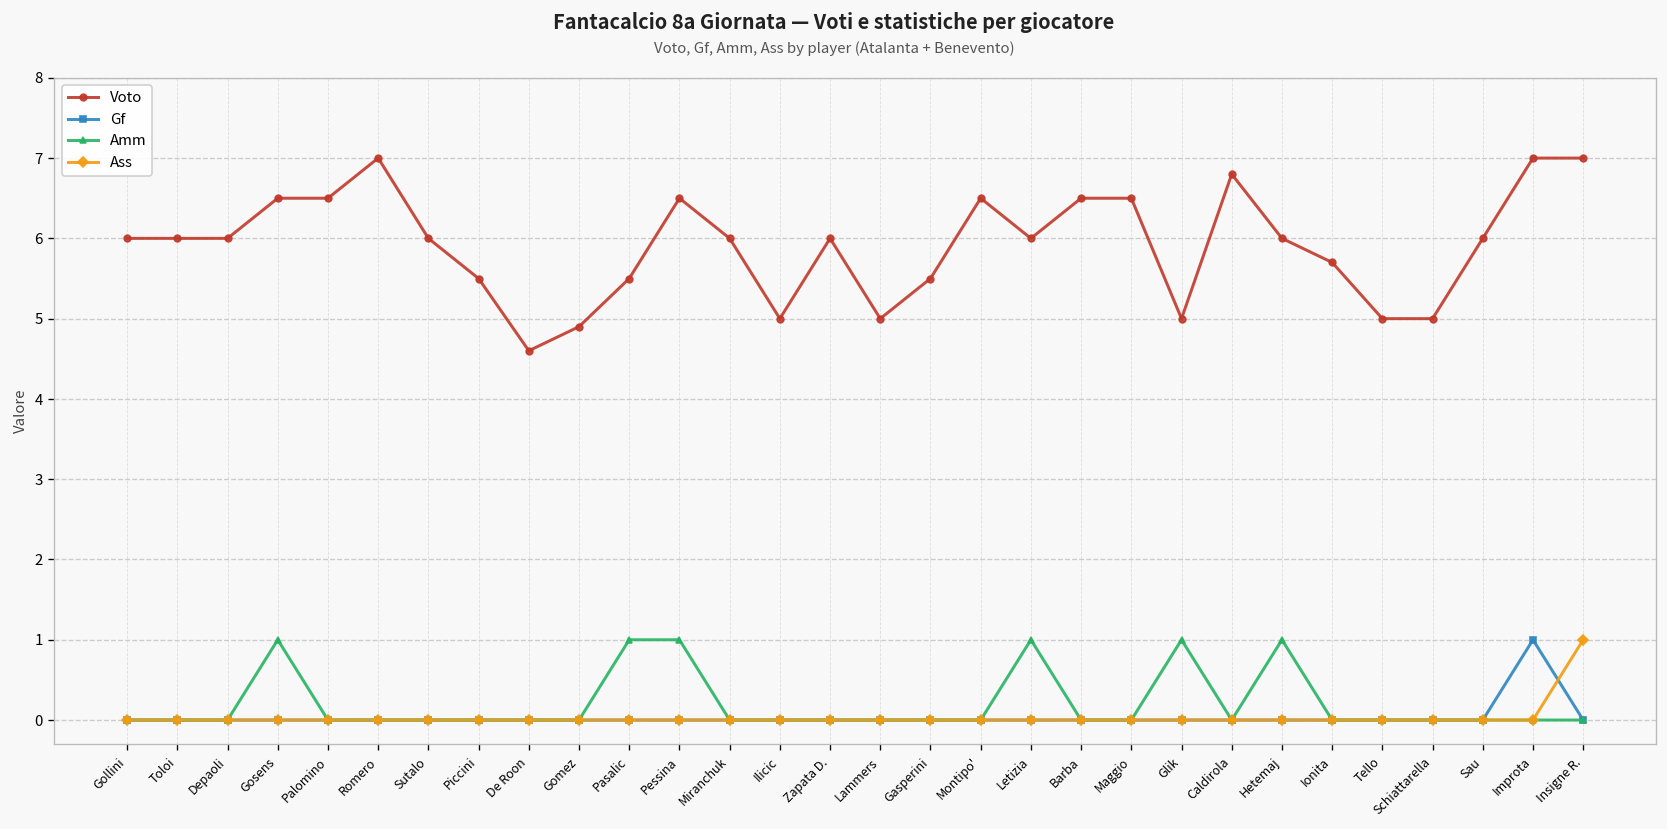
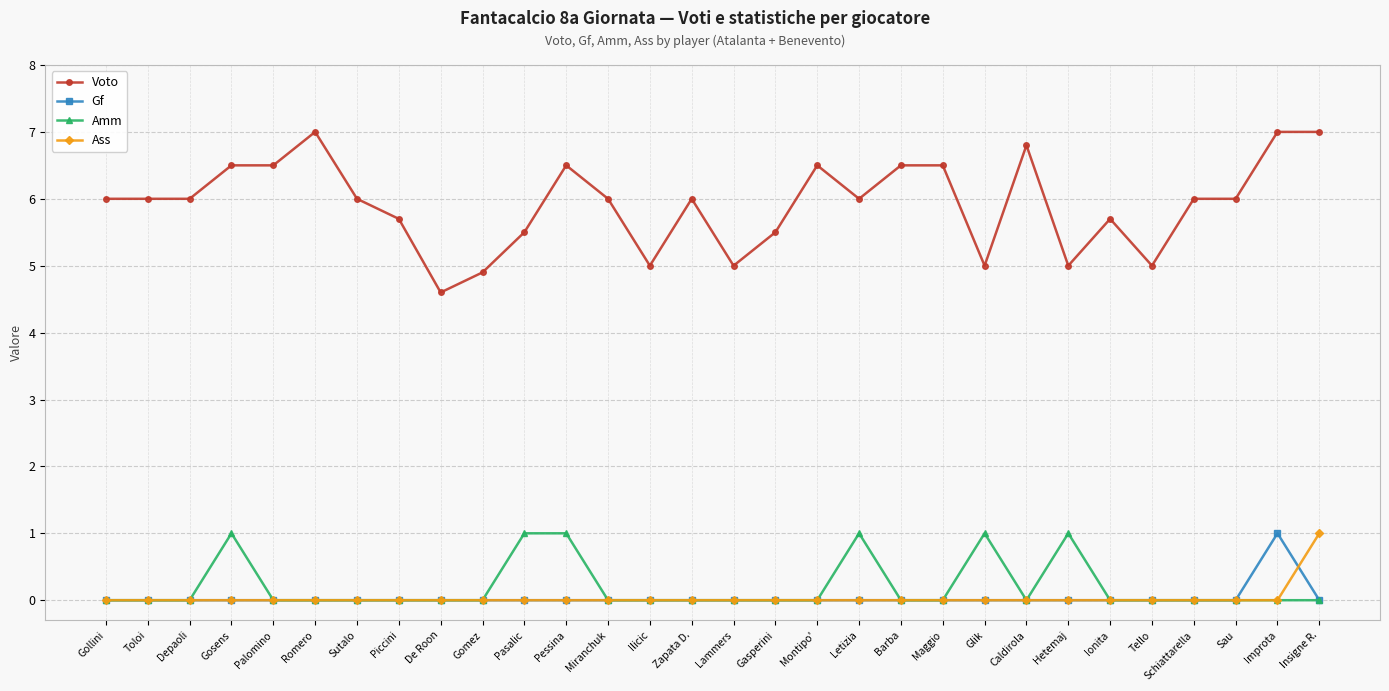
  {
    "Voto": {
      "Gollini": 6.0,
      "Toloi": 6.0,
      "Depaoli": 6.0,
      "Gosens": 6.5,
      "Palomino": 6.5,
      "Romero": 7.0,
      "Sutalo": 6.0,
-     "Piccini": 5.5,
+     "Piccini": 5.7,
      "De Roon": 4.6,
      "Gomez": 4.9,
      "Pasalic": 5.5,
      "Pessina": 6.5,
      "Miranchuk": 6.0,
      "Ilicic": 5.0,
      "Zapata D.": 6.0,
      "Lammers": 5.0,
      "Gasperini": 5.5,
      "Montipo'": 6.5,
      "Letizia": 6.0,
      "Barba": 6.5,
      "Maggio": 6.5,
      "Glik": 5.0,
      "Caldirola": 6.8,
-     "Hetemaj": 6,
+     "Hetemaj": 5,
      "Ionita": 5.7,
      "Tello": 5.0,
-     "Schiattarella": 5,
+     "Schiattarella": 6,
      "Sau": 6.0,
      "Improta": 7.0,
      "Insigne R.": 7.0
    },
    "Gf": {
      "Improta": 1.0
    },
    "Amm": {
      "Gosens": 1.0,
      "Pasalic": 1.0,
      "Pessina": 1.0,
      "Letizia": 1.0,
      "Glik": 1.0,
      "Hetemaj": 1.0
    },
    "Ass": {
      "Insigne R.": 1.0
    }
  }
